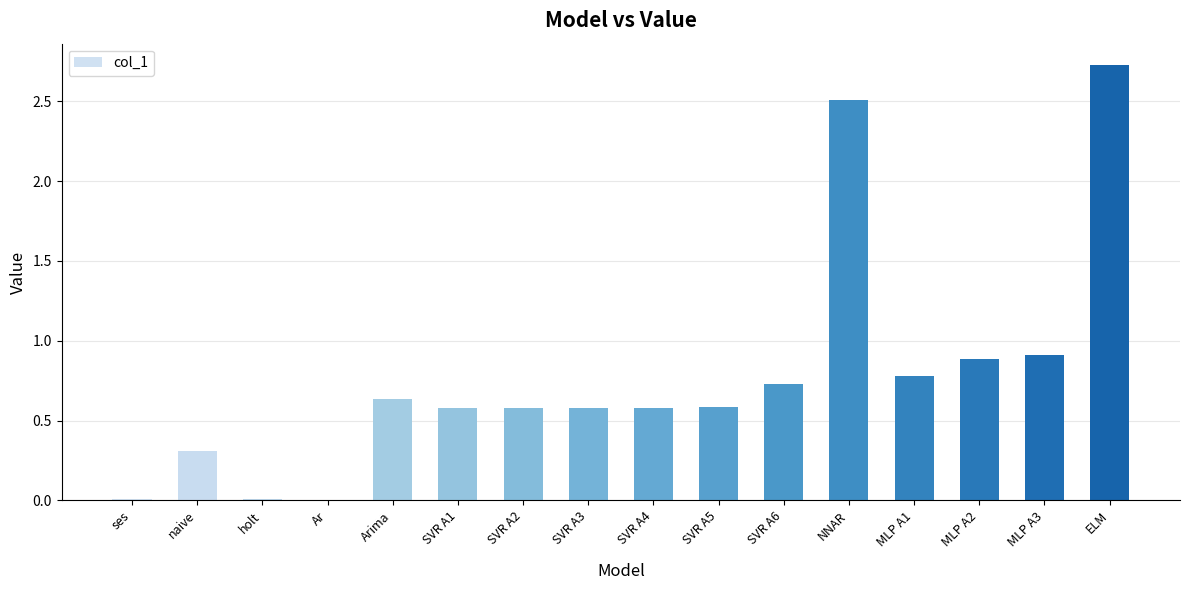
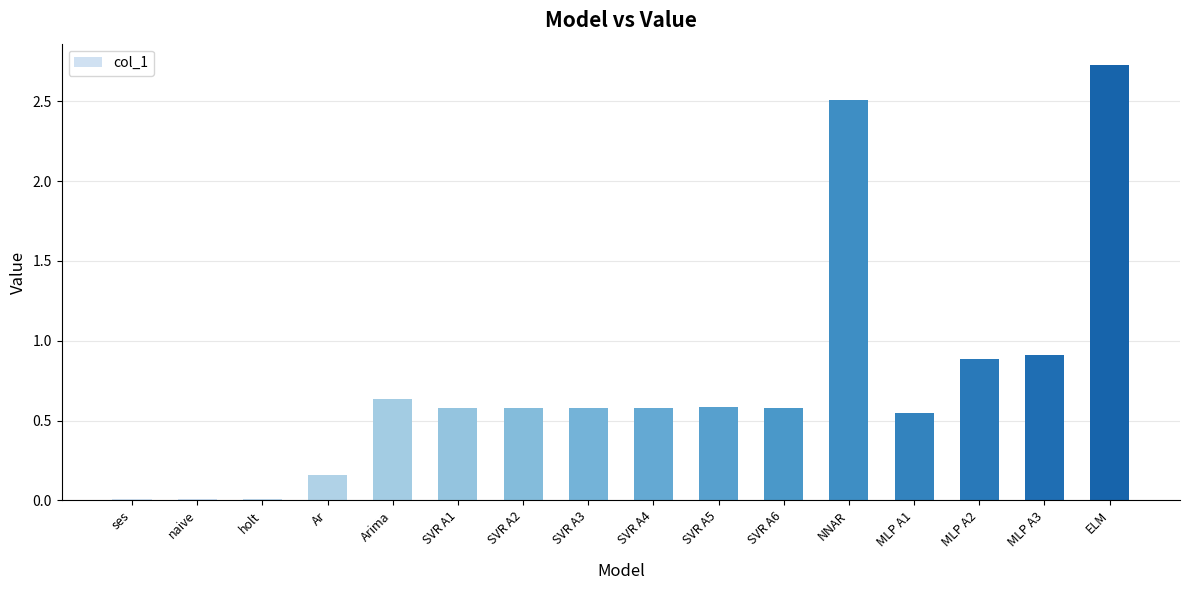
  {
-   "naive": 0.31,
-   "Ar": 0.00,
+   "naive": 0.01,
+   "Ar": 0.16,
    "Arima": 0.64,
    "SVR A1": 0.58,
    "SVR A2": 0.58,
    "SVR A3": 0.58,
    "SVR A4": 0.58,
    "SVR A5": 0.58,
-   "SVR A6": 0.73,
+   "SVR A6": 0.58,
    "NNAR": 2.51,
-   "MLP A1": 0.78,
+   "MLP A1": 0.55,
    "MLP A2": 0.89,
    "MLP A3": 0.91,
    "ELM": 2.72
  }
